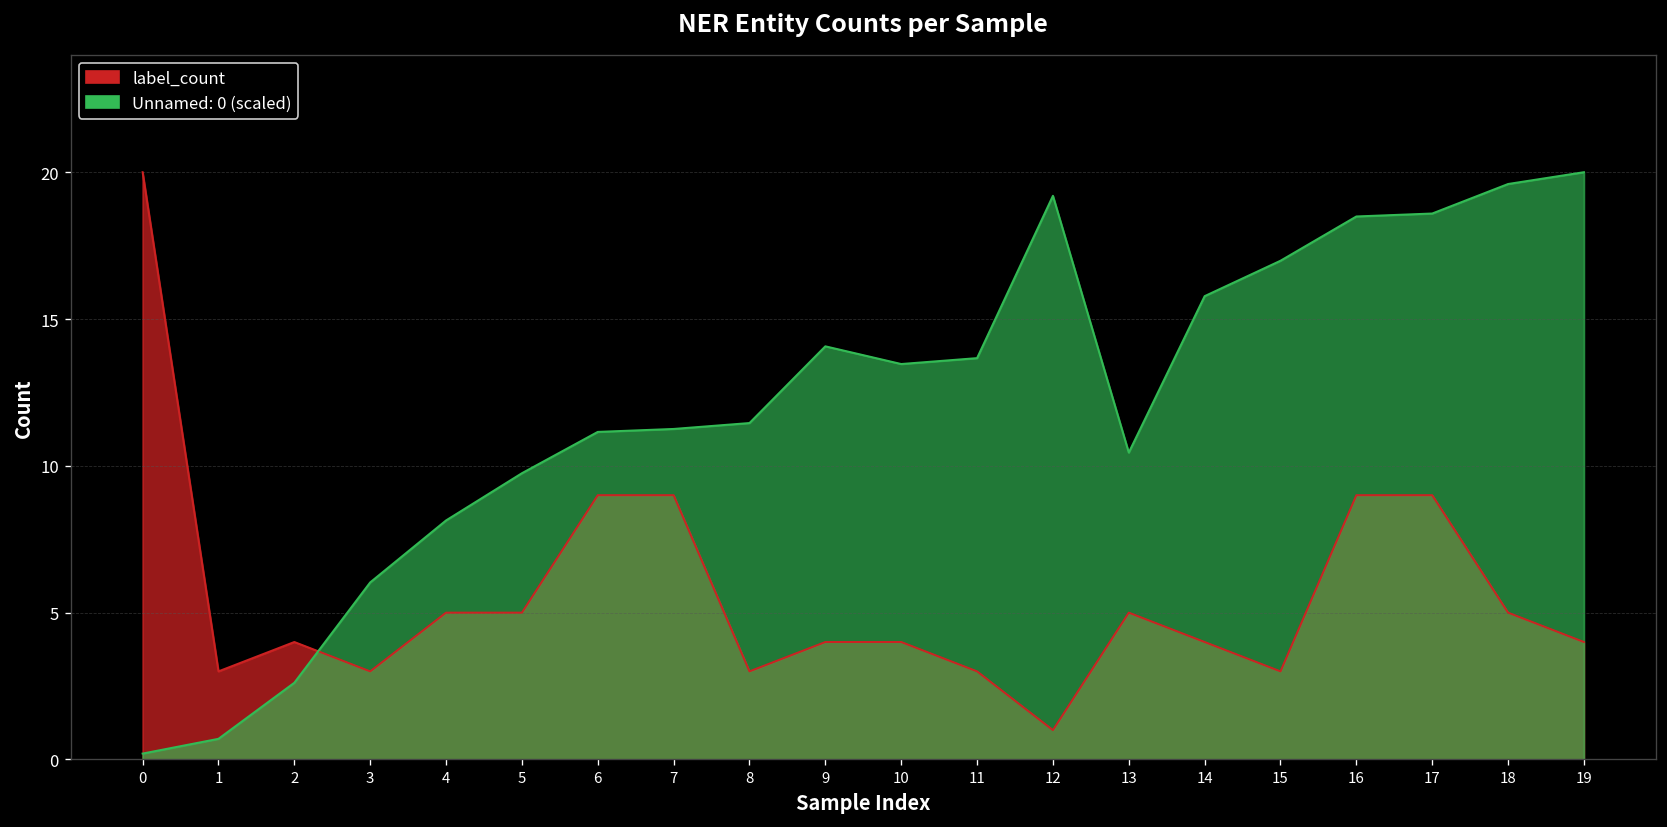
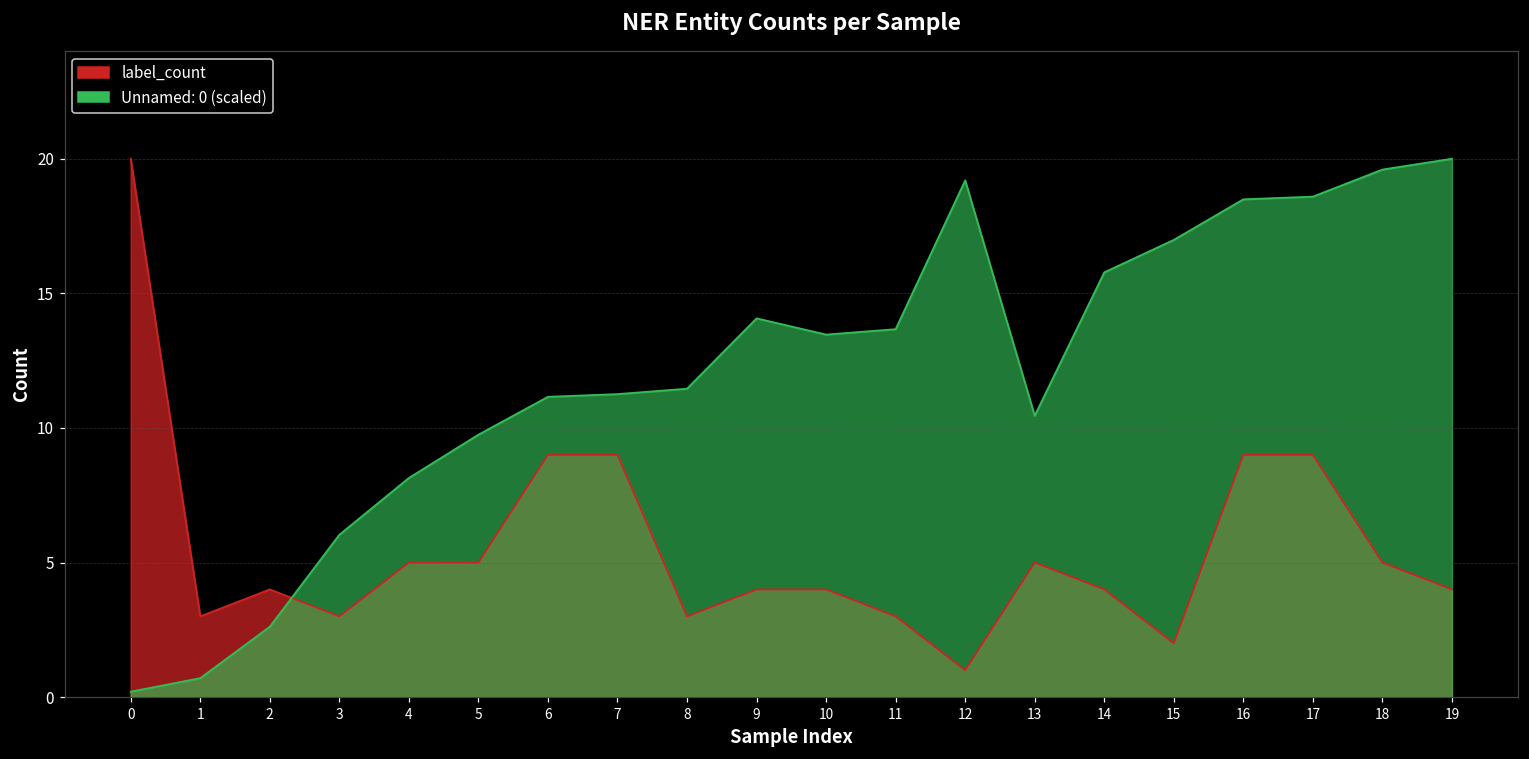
  {
    "label_count": {
      "0": 20,
      "1": 3,
      "2": 4,
      "3": 3,
      "4": 5,
      "5": 5,
      "6": 9,
      "7": 9,
      "8": 3,
      "9": 4,
      "10": 4,
      "11": 3,
      "12": 1,
      "13": 5,
      "14": 4,
-     "15": 3,
+     "15": 2,
      "16": 9,
      "17": 9,
      "18": 5,
      "19": 4
    },
    "Unnamed: 0 (scaled)": {
      "0": 0.2,
      "1": 0.7,
      "2": 2.6,
      "3": 6,
      "4": 8.1,
      "5": 9.7,
      "6": 11.2,
      "7": 11.3,
      "8": 11.5,
      "9": 14,
      "10": 13.5,
      "11": 13.7,
      "12": 19.2,
      "13": 10.5,
      "14": 15.8,
      "15": 17,
      "16": 18.5,
      "17": 18.6,
      "18": 19.6,
      "19": 20
    }
  }
